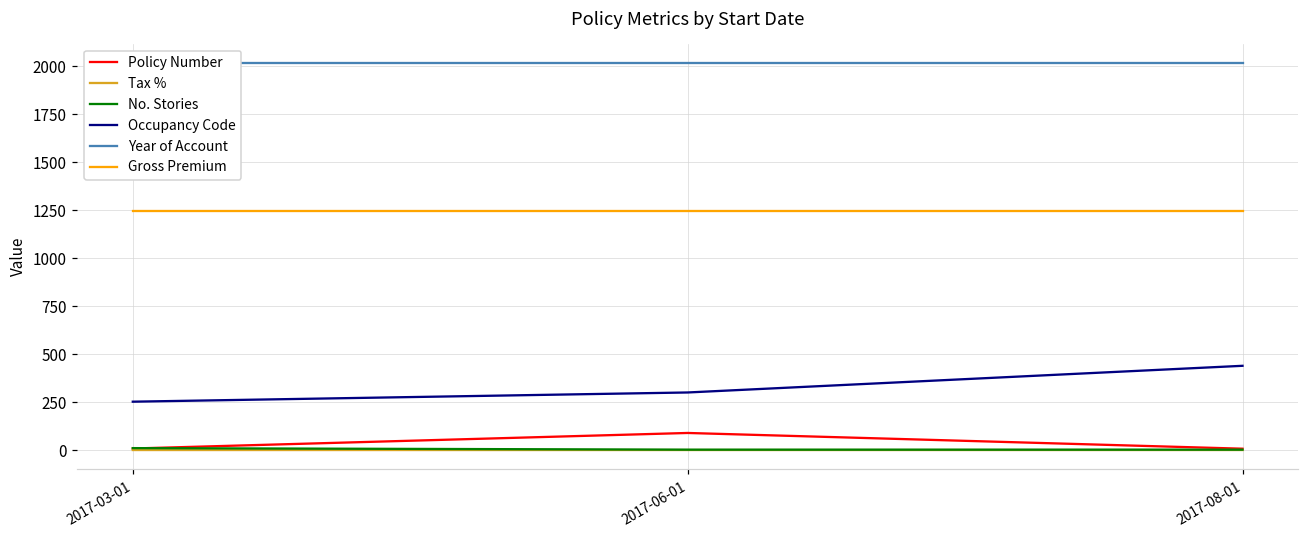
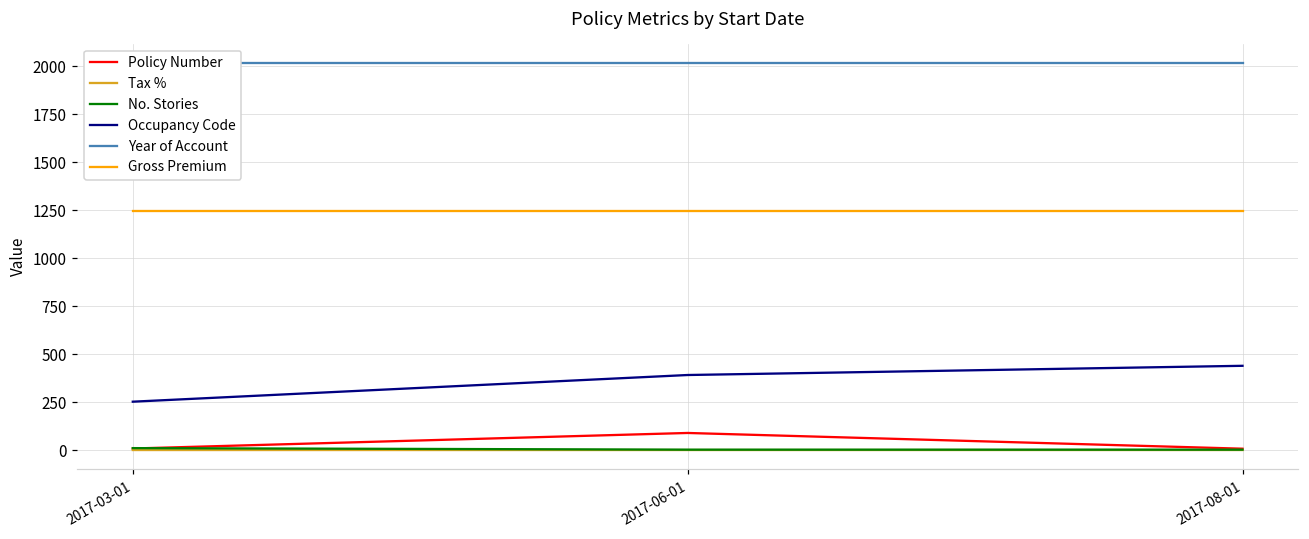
  {
    "Policy Number": {
      "2017-06-01": 90
    },
    "Occupancy Code": {
      "2017-03-01": 250,
-     "2017-06-01": 300,
+     "2017-06-01": 390,
      "2017-08-01": 440
    },
    "Year of Account": {
      "2017-06-01": 2020,
      "2017-08-01": 2020
    }
  }
